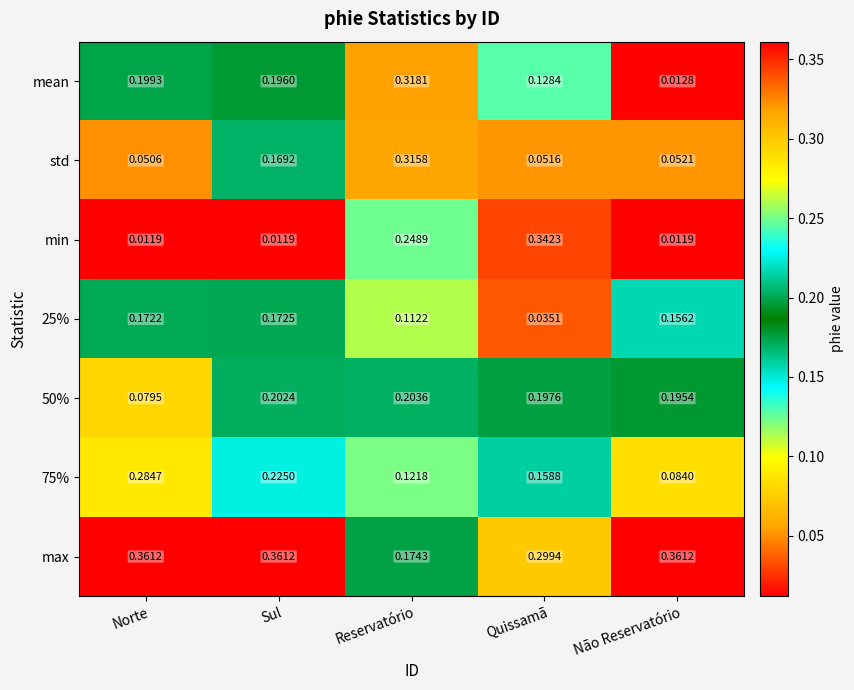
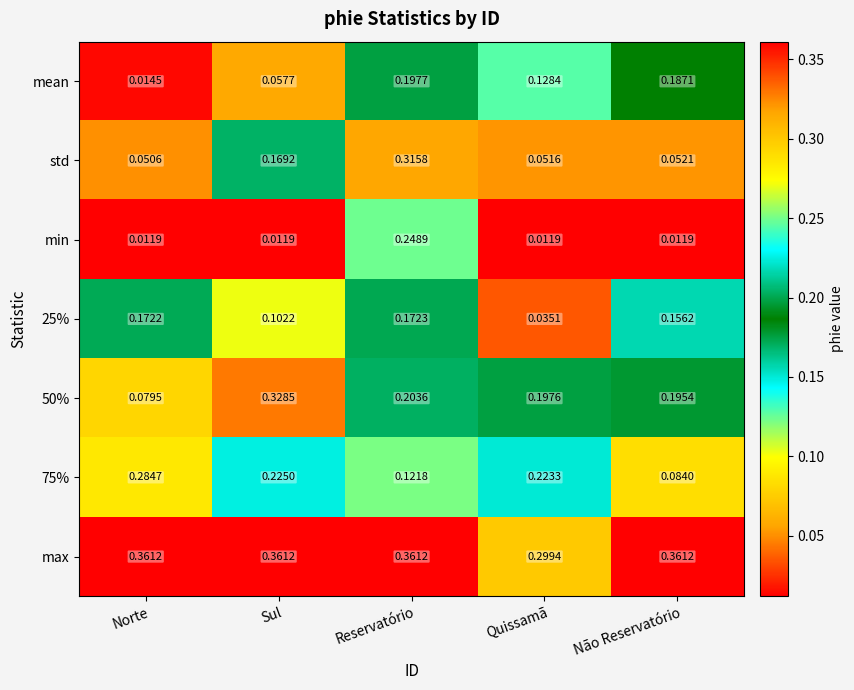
  {
    "mean": {
-     "Norte": 0.1993,
-     "Sul": 0.1960,
-     "Reservatório": 0.3181,
-     "Não Reservatório": 0.0128
+     "Norte": 0.0145,
+     "Sul": 0.0577,
+     "Reservatório": 0.1977,
+     "Não Reservatório": 0.1871
    },
    "min": {
-     "Quissamã": 0.3423
+     "Quissamã": 0.0119
    },
    "25%": {
-     "Sul": 0.1725,
-     "Reservatório": 0.1122
+     "Sul": 0.1022,
+     "Reservatório": 0.1723
    },
    "50%": {
-     "Sul": 0.2024
+     "Sul": 0.3285
    },
    "75%": {
-     "Quissamã": 0.1588
+     "Quissamã": 0.2233
    },
    "max": {
-     "Reservatório": 0.1743
+     "Reservatório": 0.3612
    }
  }
